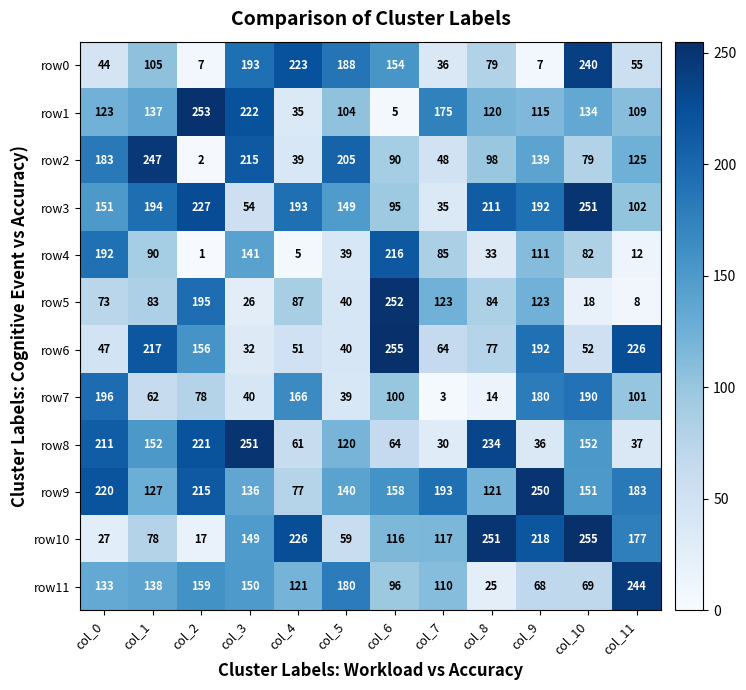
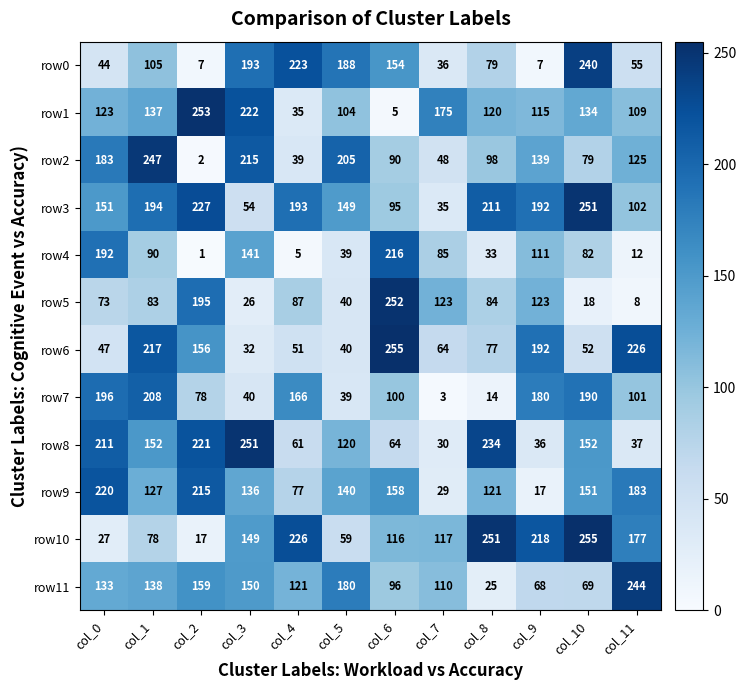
  {
    "row0": {
      "col_0": 44,
      "col_1": 105,
      "col_2": 7,
      "col_3": 193,
      "col_4": 223,
      "col_5": 188,
      "col_6": 154,
      "col_7": 36,
      "col_8": 79,
      "col_9": 7,
      "col_10": 240,
      "col_11": 55
    },
    "row1": {
      "col_0": 123,
      "col_1": 137,
      "col_2": 253,
      "col_3": 222,
      "col_4": 35,
      "col_5": 104,
      "col_6": 5,
      "col_7": 175,
      "col_8": 120,
      "col_9": 115,
      "col_10": 134,
      "col_11": 109
    },
    "row2": {
      "col_0": 183,
      "col_1": 247,
      "col_2": 2,
      "col_3": 215,
      "col_4": 39,
      "col_5": 205,
      "col_6": 90,
      "col_7": 48,
      "col_8": 98,
      "col_9": 139,
      "col_10": 79,
      "col_11": 125
    },
    "row3": {
      "col_0": 151,
      "col_1": 194,
      "col_2": 227,
      "col_3": 54,
      "col_4": 193,
      "col_5": 149,
      "col_6": 95,
      "col_7": 35,
      "col_8": 211,
      "col_9": 192,
      "col_10": 251,
      "col_11": 102
    },
    "row4": {
      "col_0": 192,
      "col_1": 90,
      "col_2": 1,
      "col_3": 141,
      "col_4": 5,
      "col_5": 39,
      "col_6": 216,
      "col_7": 85,
      "col_8": 33,
      "col_9": 111,
      "col_10": 82,
      "col_11": 12
    },
    "row5": {
      "col_0": 73,
      "col_1": 83,
      "col_2": 195,
      "col_3": 26,
      "col_4": 87,
      "col_5": 40,
      "col_6": 252,
      "col_7": 123,
      "col_8": 84,
      "col_9": 123,
      "col_10": 18,
      "col_11": 8
    },
    "row6": {
      "col_0": 47,
      "col_1": 217,
      "col_2": 156,
      "col_3": 32,
      "col_4": 51,
      "col_5": 40,
      "col_6": 255,
      "col_7": 64,
      "col_8": 77,
      "col_9": 192,
      "col_10": 52,
      "col_11": 226
    },
    "row7": {
      "col_0": 196,
-     "col_1": 62,
+     "col_1": 208,
      "col_2": 78,
      "col_3": 40,
      "col_4": 166,
      "col_5": 39,
      "col_6": 100,
      "col_7": 3,
      "col_8": 14,
      "col_9": 180,
      "col_10": 190,
      "col_11": 101
    },
    "row8": {
      "col_0": 211,
      "col_1": 152,
      "col_2": 221,
      "col_3": 251,
      "col_4": 61,
      "col_5": 120,
      "col_6": 64,
      "col_7": 30,
      "col_8": 234,
      "col_9": 36,
      "col_10": 152,
      "col_11": 37
    },
    "row9": {
      "col_0": 220,
      "col_1": 127,
      "col_2": 215,
      "col_3": 136,
      "col_4": 77,
      "col_5": 140,
      "col_6": 158,
-     "col_7": 193,
+     "col_7": 29,
      "col_8": 121,
-     "col_9": 250,
+     "col_9": 17,
      "col_10": 151,
      "col_11": 183
    },
    "row10": {
      "col_0": 27,
      "col_1": 78,
      "col_2": 17,
      "col_3": 149,
      "col_4": 226,
      "col_5": 59,
      "col_6": 116,
      "col_7": 117,
      "col_8": 251,
      "col_9": 218,
      "col_10": 255,
      "col_11": 177
    },
    "row11": {
      "col_0": 133,
      "col_1": 138,
      "col_2": 159,
      "col_3": 150,
      "col_4": 121,
      "col_5": 180,
      "col_6": 96,
      "col_7": 110,
      "col_8": 25,
      "col_9": 68,
      "col_10": 69,
      "col_11": 244
    }
  }
